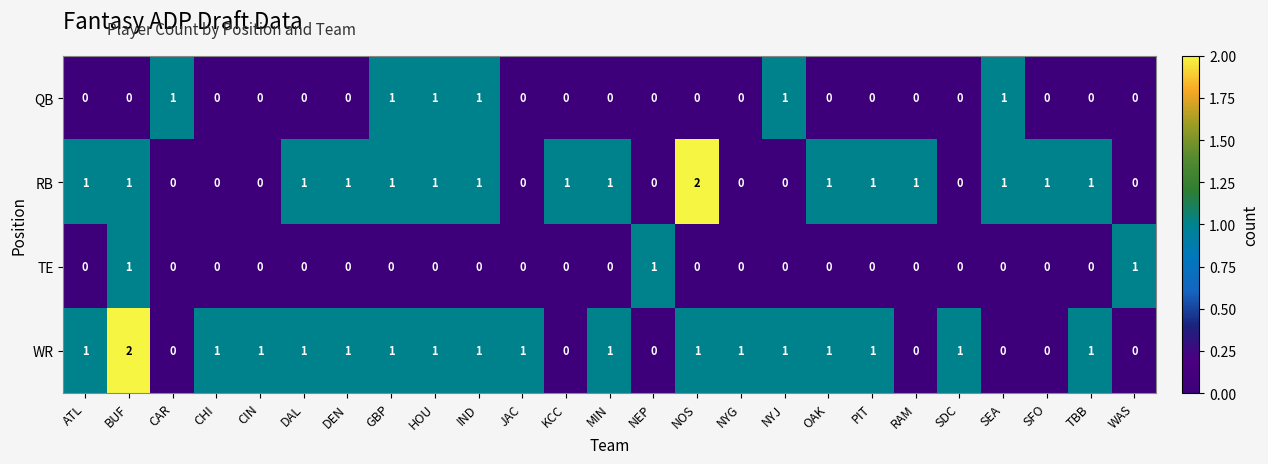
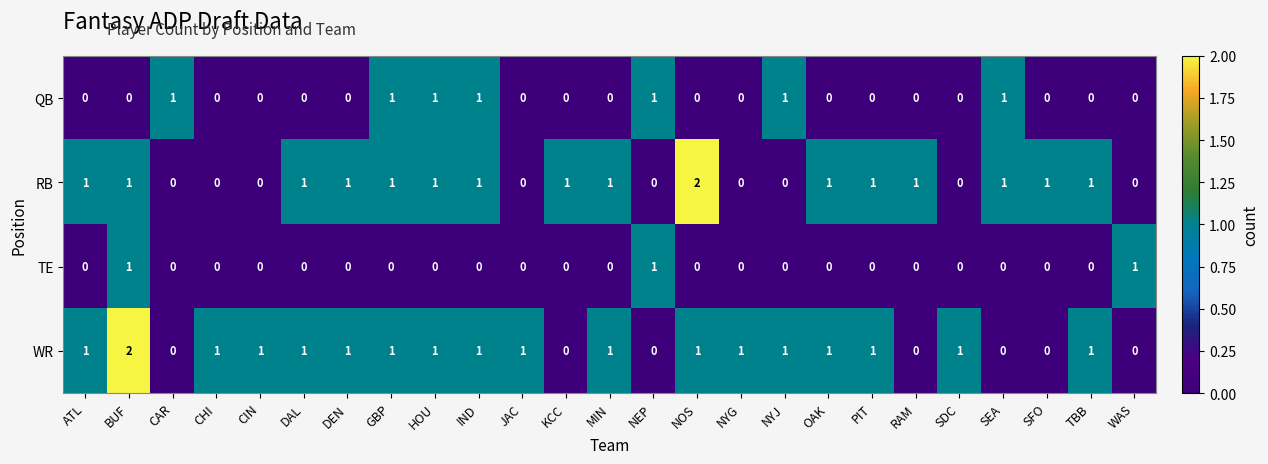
  {
    "QB": {
      "ATL": 0,
      "BUF": 0,
      "CAR": 1,
      "CHI": 0,
      "CIN": 0,
      "DAL": 0,
      "DEN": 0,
      "GBP": 1,
      "HOU": 1,
      "IND": 1,
      "JAC": 0,
      "KCC": 0,
      "MIN": 0,
-     "NEP": 0,
+     "NEP": 1,
      "NOS": 0,
      "NYG": 0,
      "NYJ": 1,
      "OAK": 0,
      "PIT": 0,
      "RAM": 0,
      "SDC": 0,
      "SEA": 1,
      "SFO": 0,
      "TBB": 0,
      "WAS": 0
    },
    "RB": {
      "ATL": 1,
      "BUF": 1,
      "CAR": 0,
      "CHI": 0,
      "CIN": 0,
      "DAL": 1,
      "DEN": 1,
      "GBP": 1,
      "HOU": 1,
      "IND": 1,
      "JAC": 0,
      "KCC": 1,
      "MIN": 1,
      "NEP": 0,
      "NOS": 2,
      "NYG": 0,
      "NYJ": 0,
      "OAK": 1,
      "PIT": 1,
      "RAM": 1,
      "SDC": 0,
      "SEA": 1,
      "SFO": 1,
      "TBB": 1,
      "WAS": 0
    },
    "TE": {
      "ATL": 0,
      "BUF": 1,
      "CAR": 0,
      "CHI": 0,
      "CIN": 0,
      "DAL": 0,
      "DEN": 0,
      "GBP": 0,
      "HOU": 0,
      "IND": 0,
      "JAC": 0,
      "KCC": 0,
      "MIN": 0,
      "NEP": 1,
      "NOS": 0,
      "NYG": 0,
      "NYJ": 0,
      "OAK": 0,
      "PIT": 0,
      "RAM": 0,
      "SDC": 0,
      "SEA": 0,
      "SFO": 0,
      "TBB": 0,
      "WAS": 1
    },
    "WR": {
      "ATL": 1,
      "BUF": 2,
      "CAR": 0,
      "CHI": 1,
      "CIN": 1,
      "DAL": 1,
      "DEN": 1,
      "GBP": 1,
      "HOU": 1,
      "IND": 1,
      "JAC": 1,
      "KCC": 0,
      "MIN": 1,
      "NEP": 0,
      "NOS": 1,
      "NYG": 1,
      "NYJ": 1,
      "OAK": 1,
      "PIT": 1,
      "RAM": 0,
      "SDC": 1,
      "SEA": 0,
      "SFO": 0,
      "TBB": 1,
      "WAS": 0
    }
  }
